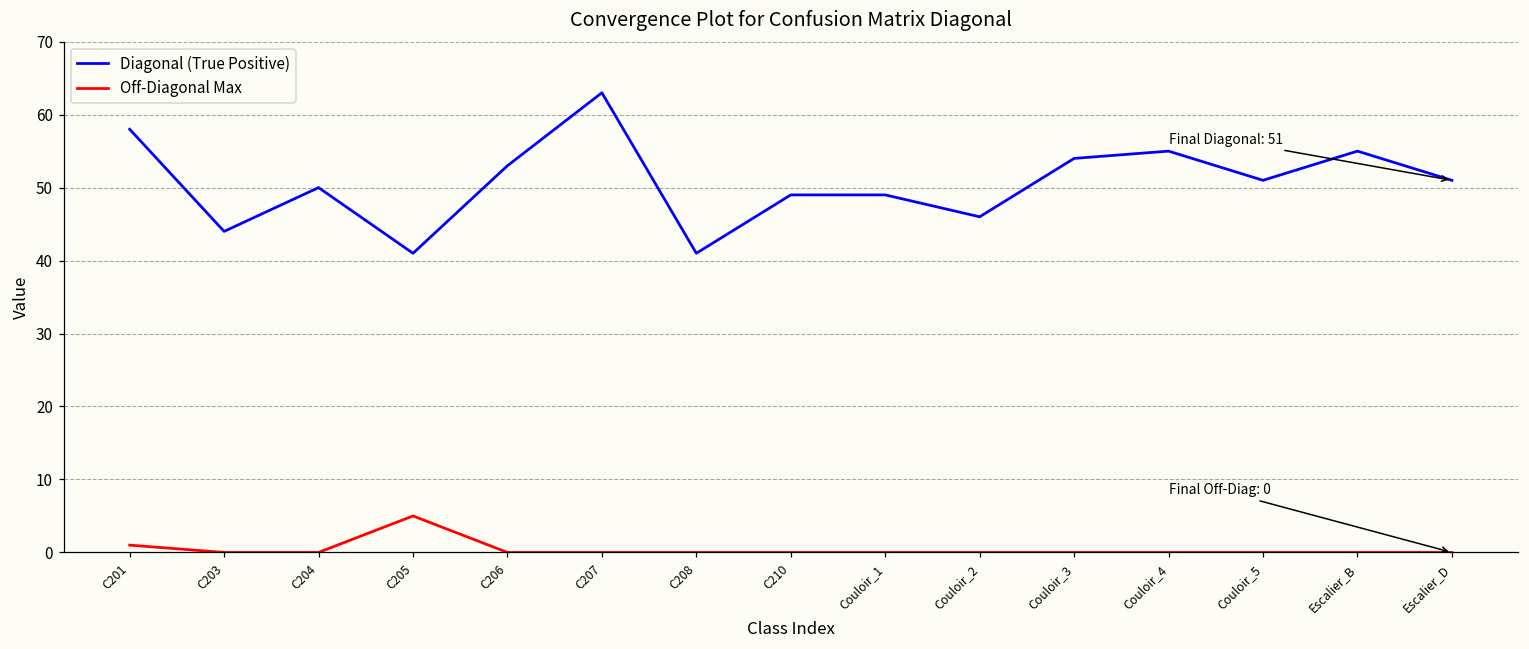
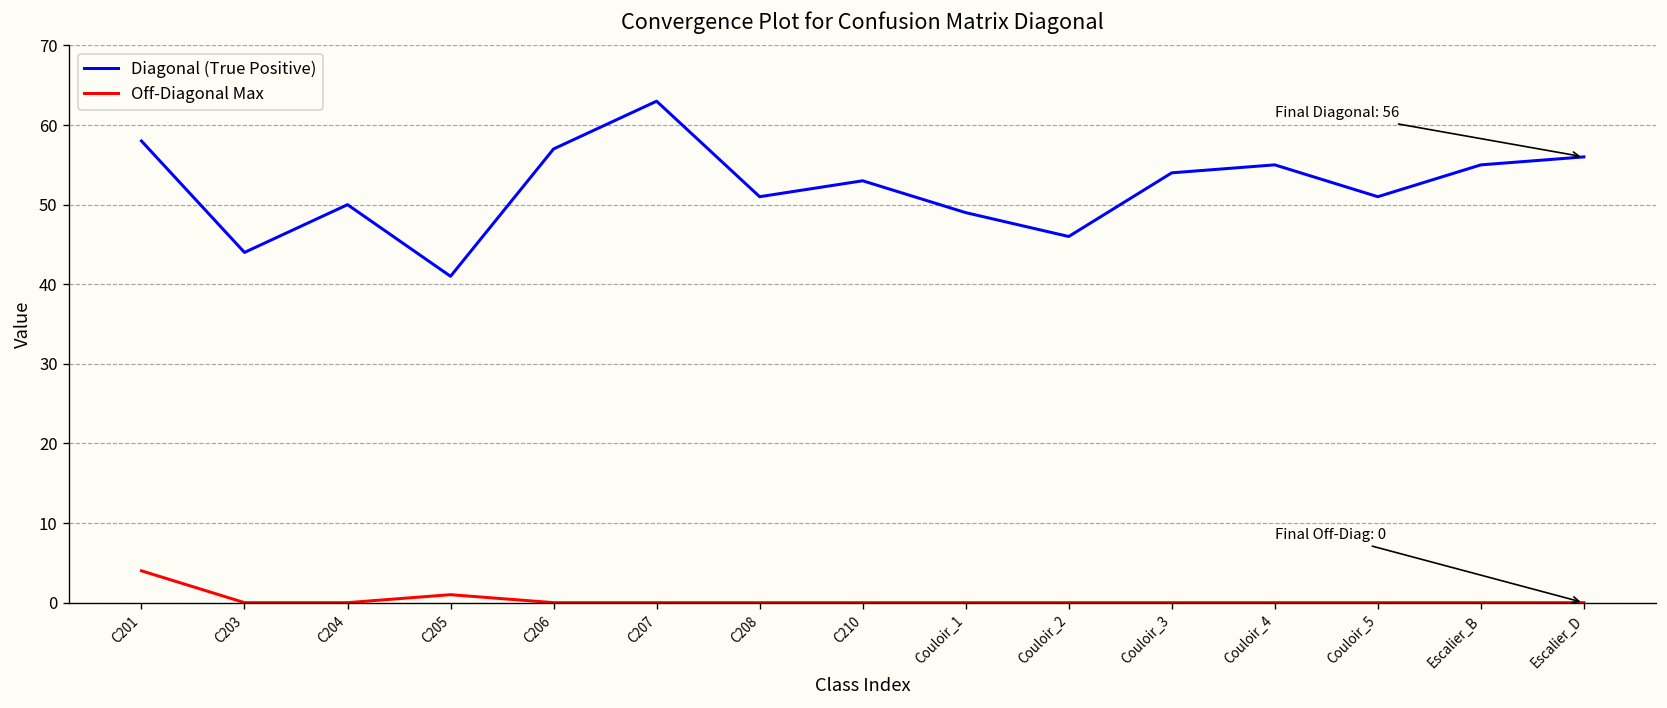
  {
    "Diagonal (True Positive)": {
-     "C206": 53,
-     "C208": 41,
-     "C210": 49,
-     "Escalier_D": 51
+     "C206": 57,
+     "C208": 51,
+     "C210": 53,
+     "Escalier_D": 56
    },
    "Off-Diagonal Max": {
-     "C201": 1,
+     "C201": 4,
      "C203": 0,
      "C204": 0,
-     "C205": 5,
+     "C205": 1,
      "C206": 0,
      "C207": 0,
      "C208": 0,
      "C210": 0,
      "Couloir_1": 0,
      "Couloir_2": 0,
      "Couloir_3": 0,
      "Escalier_D": 0
    }
  }
